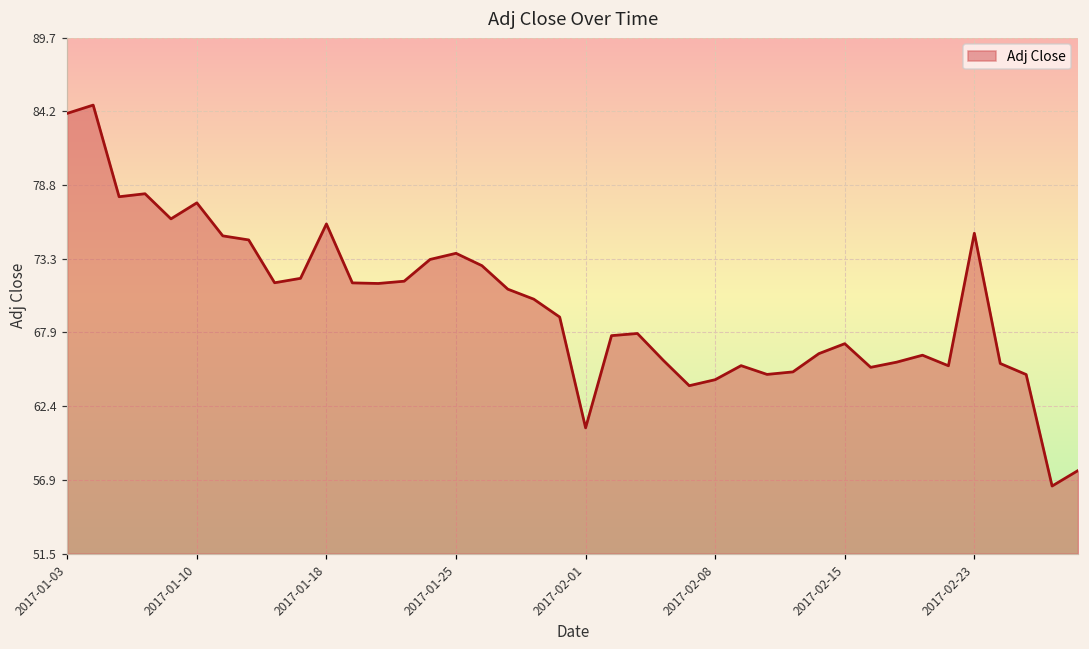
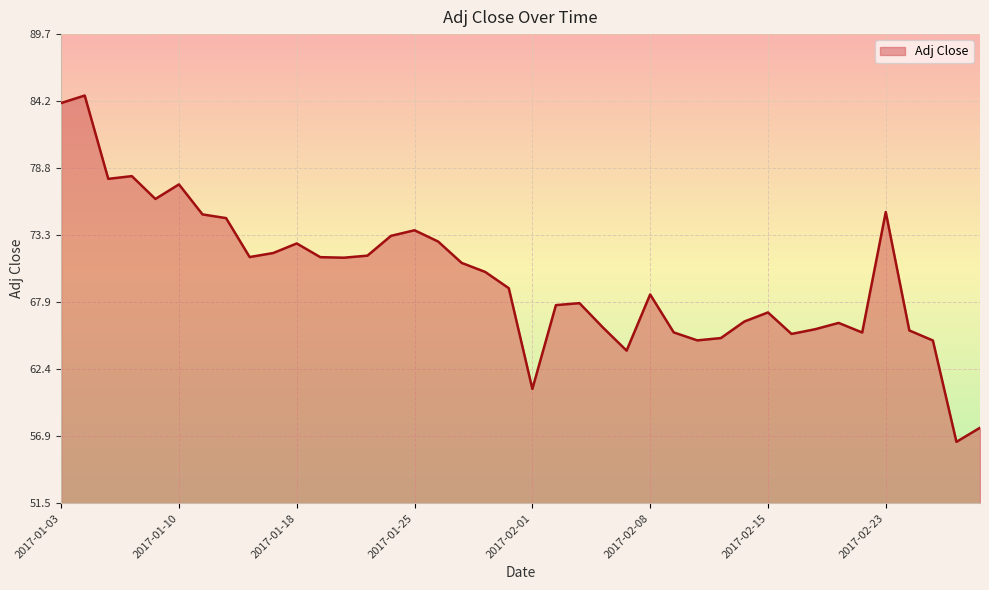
  {
    "2017-01-03": 84.1,
    "2017-01-10": 77.4,
-   "2017-01-18": 75.9,
+   "2017-01-18": 72.6,
    "2017-01-25": 73.7,
    "2017-02-01": 60.8,
-   "2017-02-08": 64.4,
+   "2017-02-08": 68.5,
    "2017-02-15": 67.0,
    "2017-02-23": 75.2
  }
